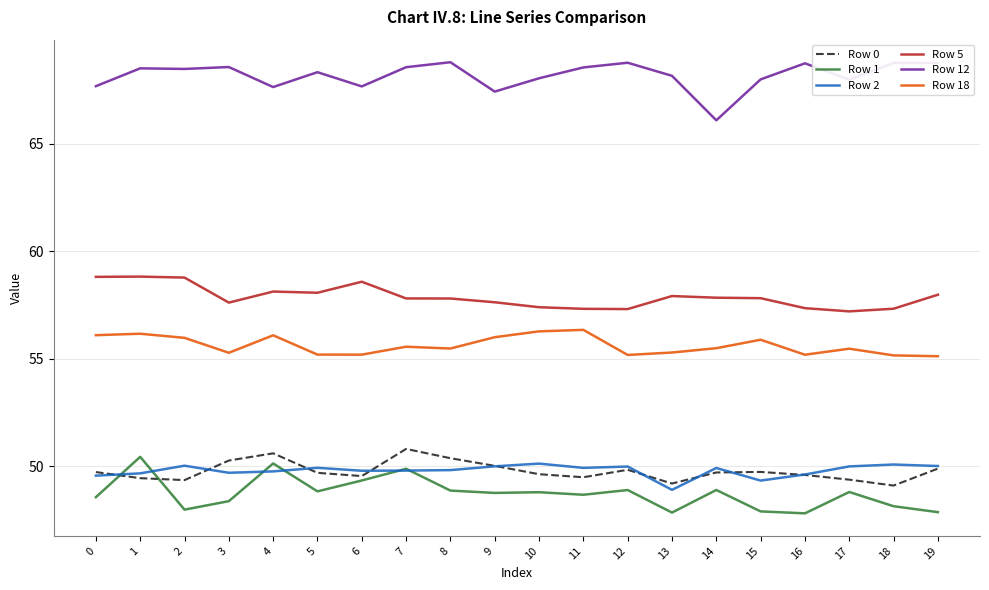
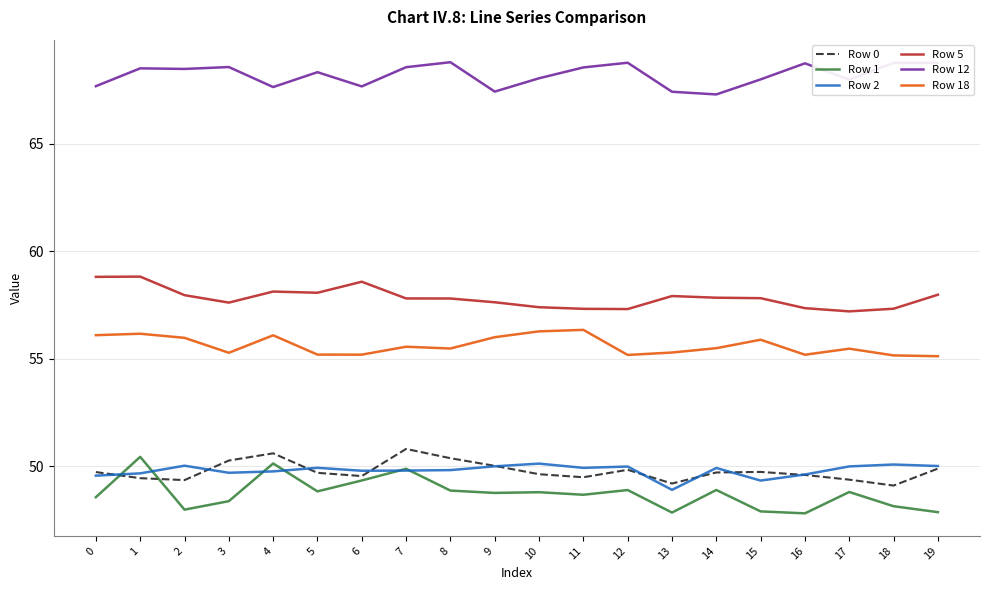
  {
    "Row 0": {
      "0": 49.7,
      "1": 49.5,
      "2": 49.4,
      "3": 50.3,
      "4": 50.6,
      "5": 49.7,
      "6": 49.5,
      "7": 50.8,
      "8": 50.4,
      "10": 49.6,
      "11": 49.5,
      "12": 49.8,
      "13": 49.2,
      "14": 49.7,
      "15": 49.7,
      "17": 49.4,
      "18": 49.1,
      "19": 49.9
    },
    "Row 1": {
      "0": 48.6,
      "1": 50.4,
      "2": 48.0,
      "3": 48.4,
      "4": 50.1,
      "5": 48.8,
      "6": 49.3,
      "8": 48.9,
      "9": 48.8,
      "10": 48.8,
      "11": 48.7,
      "12": 48.9,
      "13": 47.9,
      "14": 48.9,
      "15": 47.9,
      "16": 47.8,
      "17": 48.8,
      "18": 48.1,
      "19": 47.9
    },
    "Row 2": {
      "0": 49.6,
      "1": 49.7,
      "2": 50.0,
      "3": 49.7,
      "4": 49.8,
      "5": 49.9,
      "6": 49.8,
      "8": 49.8,
      "10": 50.1,
      "11": 49.9,
      "12": 50.0,
      "13": 48.9,
      "14": 49.9,
      "15": 49.3,
      "17": 50.0,
      "18": 50.1,
      "19": 50.0
    },
    "Row 5": {
      "0": 58.8,
      "1": 58.8,
-     "2": 58.8,
+     "2": 58.0,
      "3": 57.6,
      "4": 58.1,
      "5": 58.1,
      "6": 58.6,
      "7": 57.8,
      "8": 57.8,
      "9": 57.6,
      "10": 57.4,
      "11": 57.3,
      "12": 57.3,
      "13": 57.9,
      "14": 57.8,
      "15": 57.8,
      "16": 57.4,
      "17": 57.2,
      "18": 57.3,
      "19": 58.0
    },
    "Row 12": {
      "0": 67.7,
      "1": 68.5,
      "2": 68.5,
      "3": 68.6,
      "4": 67.6,
      "5": 68.3,
      "6": 67.7,
      "7": 68.5,
      "8": 68.8,
      "9": 67.4,
      "10": 68.0,
      "11": 68.5,
      "12": 68.8,
-     "13": 68.1,
-     "14": 66.1,
+     "13": 67.4,
+     "14": 67.3,
      "15": 68.0,
      "16": 68.7
    },
    "Row 18": {
      "0": 56.1,
      "1": 56.2,
      "2": 56.0,
      "3": 55.3,
      "4": 56.1,
      "5": 55.2,
      "6": 55.2,
      "7": 55.6,
      "8": 55.5,
      "9": 56.0,
      "10": 56.3,
      "11": 56.3,
      "12": 55.2,
      "13": 55.3,
      "14": 55.5,
      "15": 55.9,
      "16": 55.2,
      "17": 55.5,
      "18": 55.2,
      "19": 55.1
    }
  }
